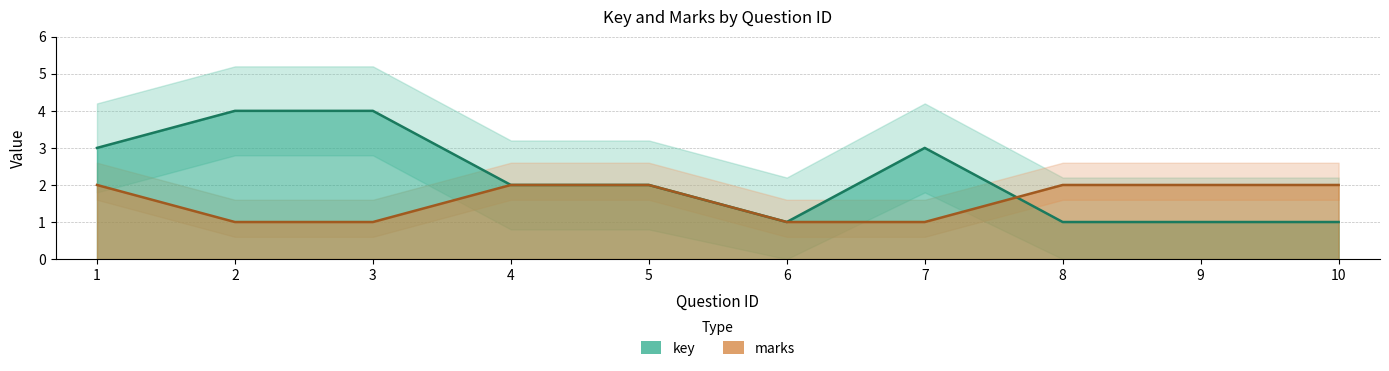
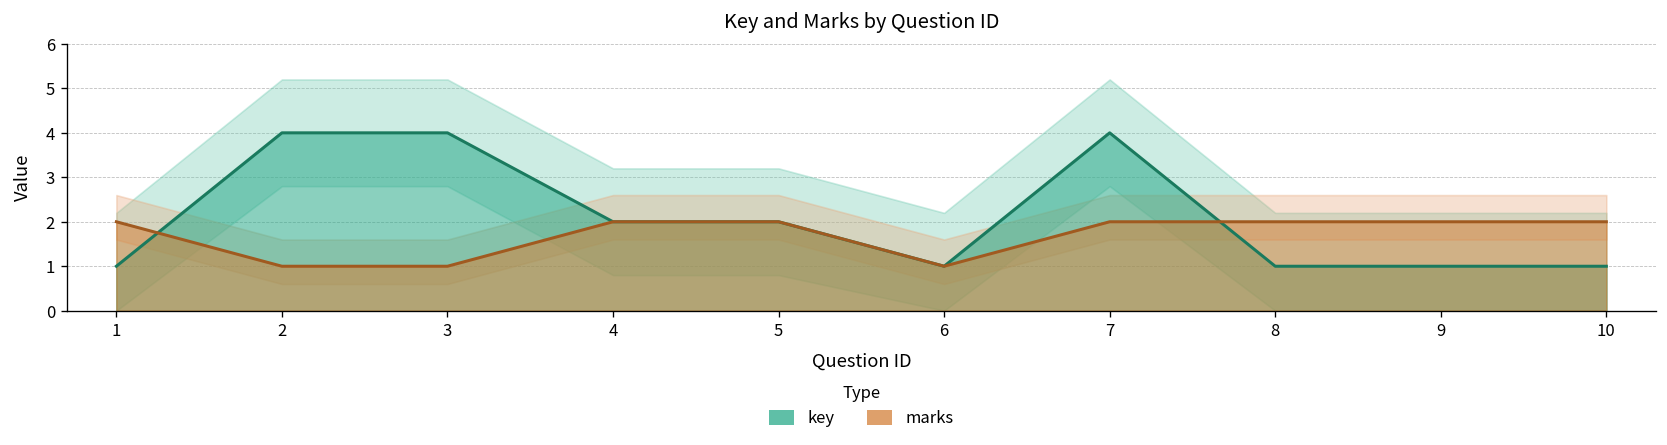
  {
    "key": {
-     "1": 3,
+     "1": 1,
      "2": 4,
      "3": 4,
-     "7": 3,
+     "7": 4,
      "8": 1,
      "9": 1,
      "10": 1
    },
    "marks": {
      "1": 2,
      "2": 1,
      "3": 1,
-     "7": 1,
+     "7": 2,
      "8": 2,
      "9": 2,
      "10": 2
    }
  }
